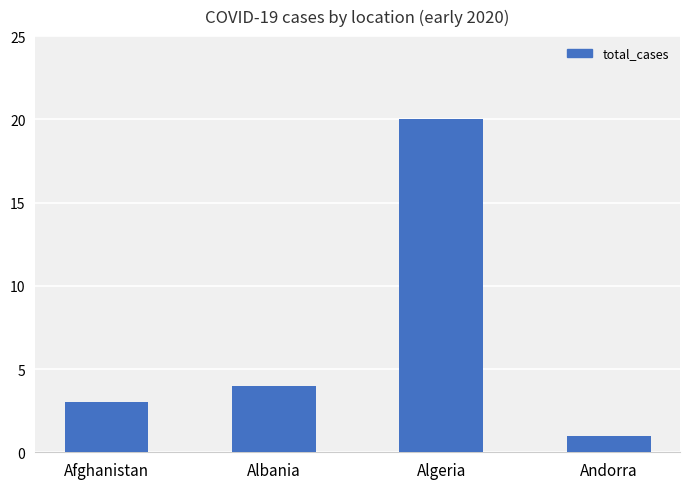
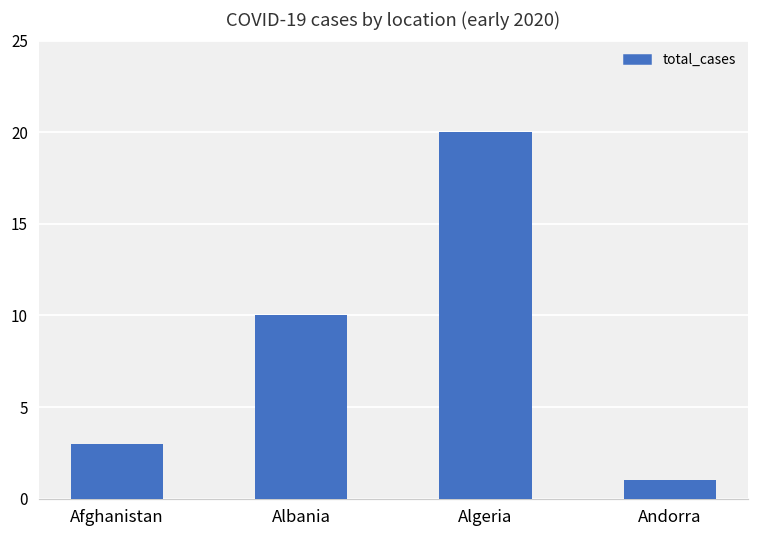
  {
    "Afghanistan": 3,
-   "Albania": 4,
+   "Albania": 10,
    "Algeria": 20,
    "Andorra": 1
  }
